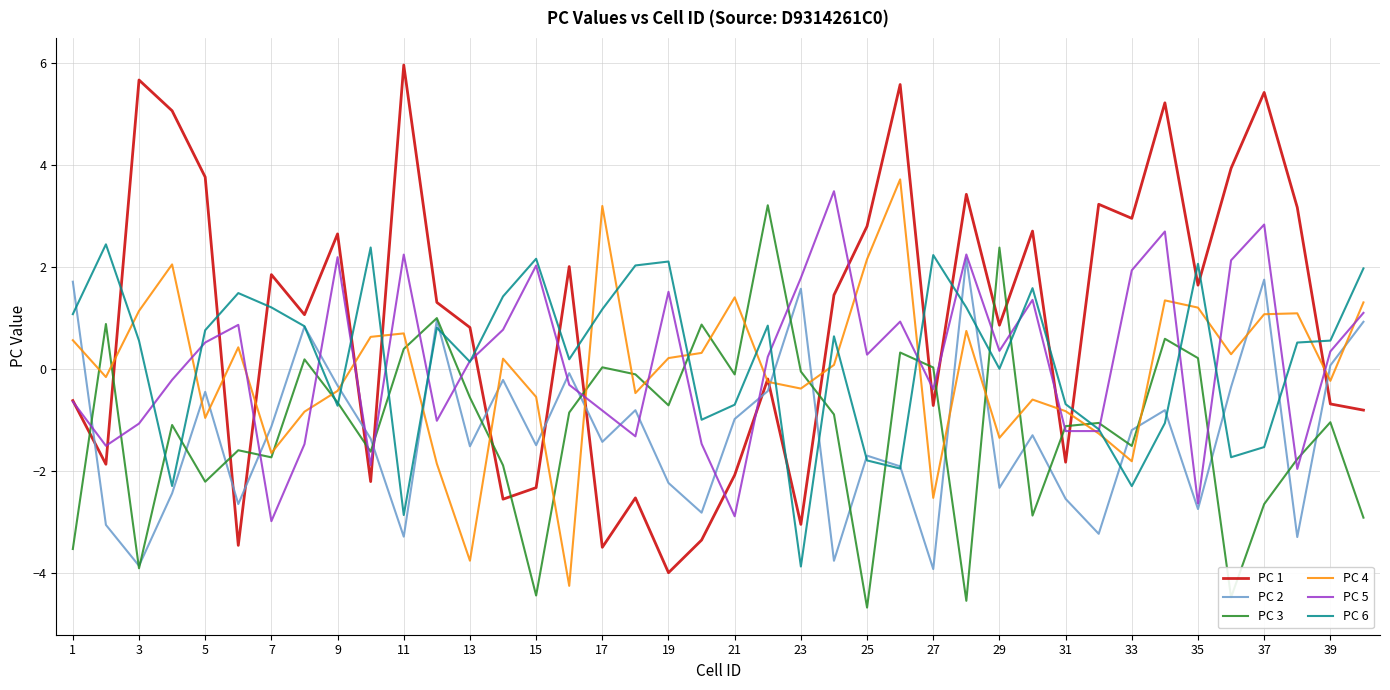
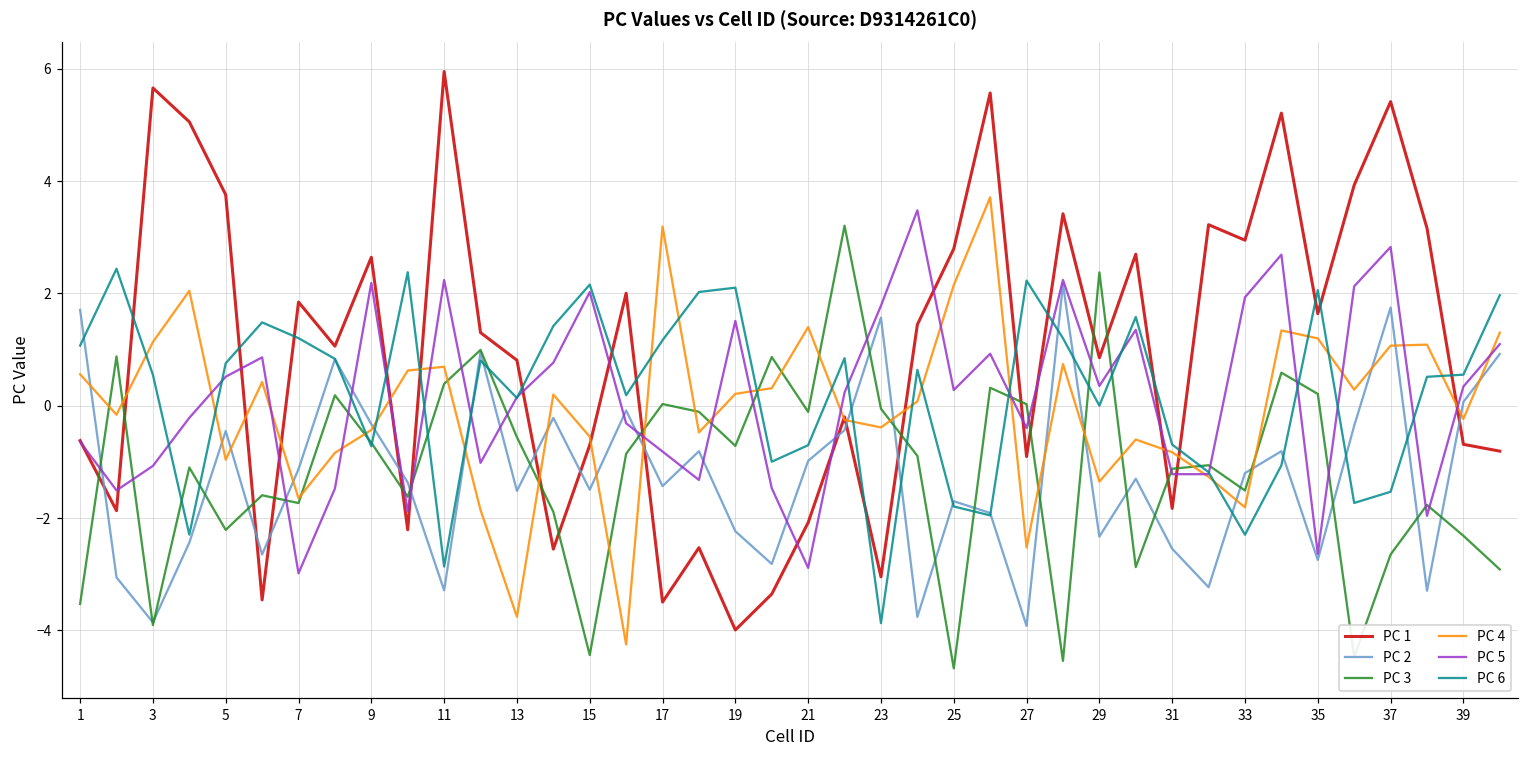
  {
    "PC 1": {
      "3": 5.7,
      "5": 3.8,
      "7": 1.8,
      "9": 2.6,
      "11": 6.0,
      "13": 0.8,
-     "15": -2.3,
+     "15": -0.7,
      "17": -3.5,
      "19": -4.0,
      "21": -2.1,
      "23": -3.0,
      "25": 2.8,
-     "27": -0.7,
+     "27": -0.9,
      "29": 0.9,
      "31": -1.8,
      "33": 2.9,
      "35": 1.6,
      "37": 5.4,
      "39": -0.7
    },
    "PC 2": {
      "1": 1.7,
      "5": -0.4,
      "7": -1.1,
      "9": -0.3,
      "11": -3.3,
      "13": -1.5,
      "15": -1.5,
      "17": -1.4,
      "19": -2.2,
      "21": -1.0,
      "23": 1.6,
      "25": -1.7,
      "27": -3.9,
      "29": -2.3,
      "31": -2.5,
      "33": -1.2,
      "35": -2.7,
      "37": 1.7,
      "39": 0.1
    },
    "PC 3": {
      "1": -3.5,
      "5": -2.2,
      "7": -1.7,
      "9": -0.7,
      "11": 0.4,
      "13": -0.6,
      "15": -4.4,
      "17": 0.0,
      "19": -0.7,
      "21": -0.1,
      "23": -0.1,
      "25": -4.7,
      "27": 0.0,
      "29": 2.4,
      "31": -1.1,
      "33": -1.5,
      "35": 0.2,
      "37": -2.6,
-     "39": -1.0
+     "39": -2.3
    },
    "PC 4": {
      "1": 0.6,
      "3": 1.1,
      "5": -1.0,
      "7": -1.6,
      "9": -0.4,
      "11": 0.7,
      "13": -3.8,
      "15": -0.6,
      "17": 3.2,
      "19": 0.2,
      "21": 1.4,
      "23": -0.4,
      "25": 2.1,
      "27": -2.5,
      "29": -1.4,
      "31": -0.8,
      "33": -1.8,
      "35": 1.2,
      "37": 1.1,
      "39": -0.2
    },
    "PC 5": {
      "3": -1.1,
      "5": 0.5,
      "7": -3.0,
      "9": 2.2,
      "11": 2.2,
      "15": 2.0,
      "17": -0.8,
      "19": 1.5,
      "21": -2.9,
      "23": 1.8,
      "25": 0.3,
      "27": -0.4,
      "29": 0.4,
      "31": -1.2,
      "33": 1.9,
      "35": -2.6,
      "37": 2.8,
      "39": 0.3
    },
    "PC 6": {
      "1": 1.1,
      "3": 0.6,
      "5": 0.8,
      "7": 1.2,
      "9": -0.7,
      "11": -2.9,
      "15": 2.2,
      "17": 1.2,
      "19": 2.1,
      "21": -0.7,
      "23": -3.9,
      "25": -1.8,
      "27": 2.2,
      "29": 0.0,
      "31": -0.7,
      "33": -2.3,
      "35": 2.1,
      "37": -1.5,
      "39": 0.6
    }
  }
